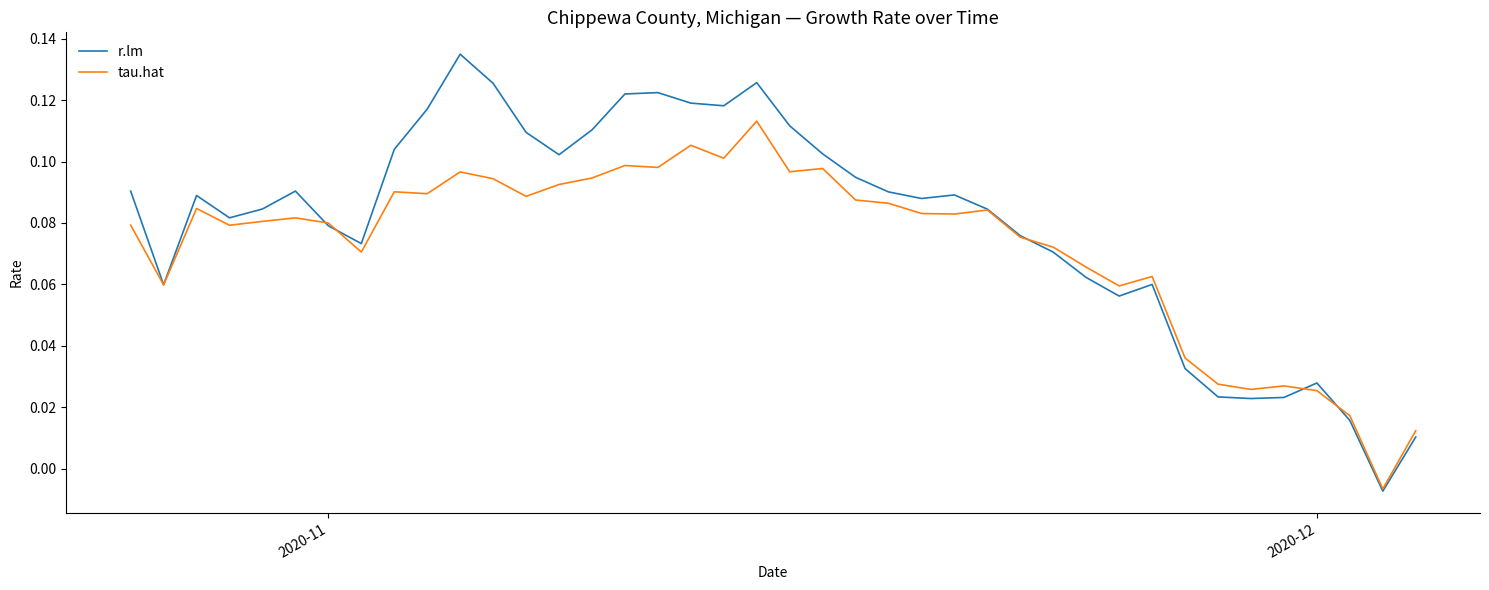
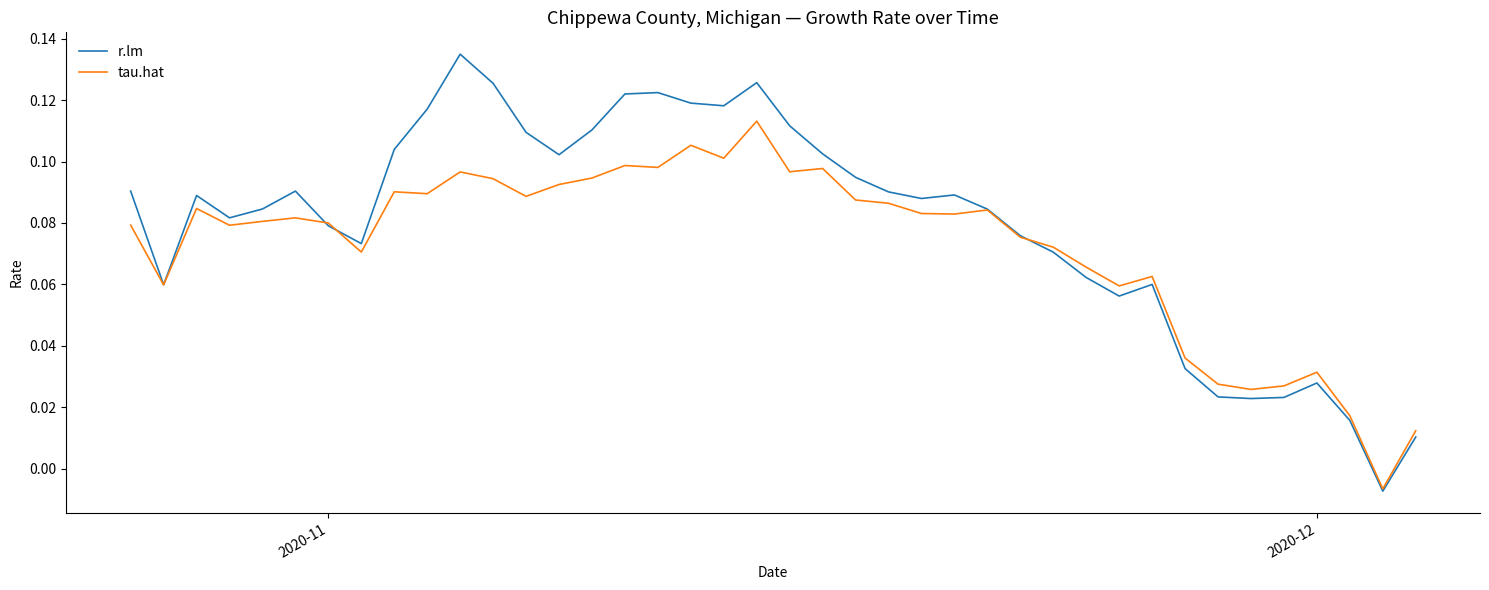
  {
    "r.lm": {
      "2020-11": 0.079,
      "2020-12": 0.028
    },
    "tau.hat": {
      "2020-11": 0.080,
-     "2020-12": 0.025
+     "2020-12": 0.031
    }
  }
